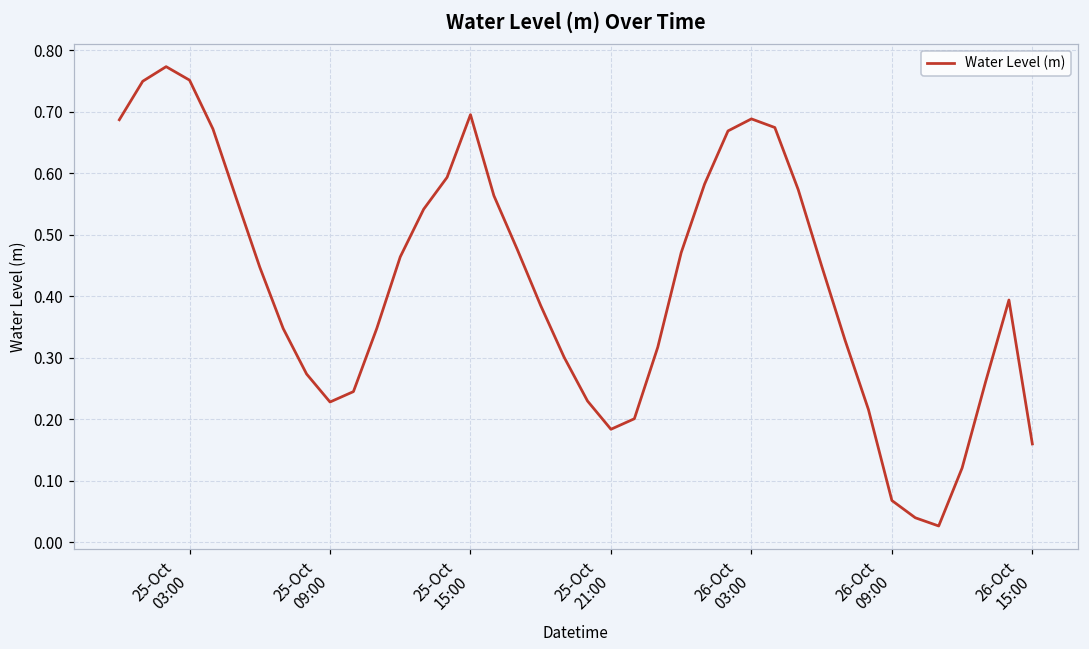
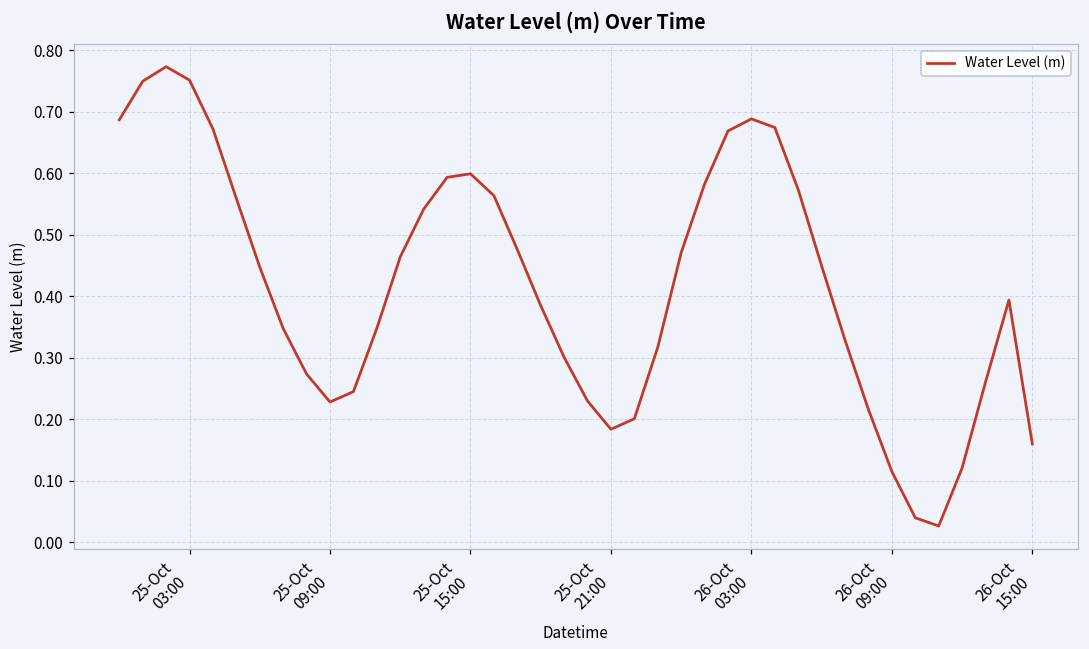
  {
    "25-Oct 03:00": 0.75,
    "25-Oct 09:00": 0.23,
-   "25-Oct 15:00": 0.70,
+   "25-Oct 15:00": 0.60,
    "25-Oct 21:00": 0.18,
    "26-Oct 03:00": 0.69,
-   "26-Oct 09:00": 0.07,
+   "26-Oct 09:00": 0.12,
    "26-Oct 15:00": 0.16
  }
